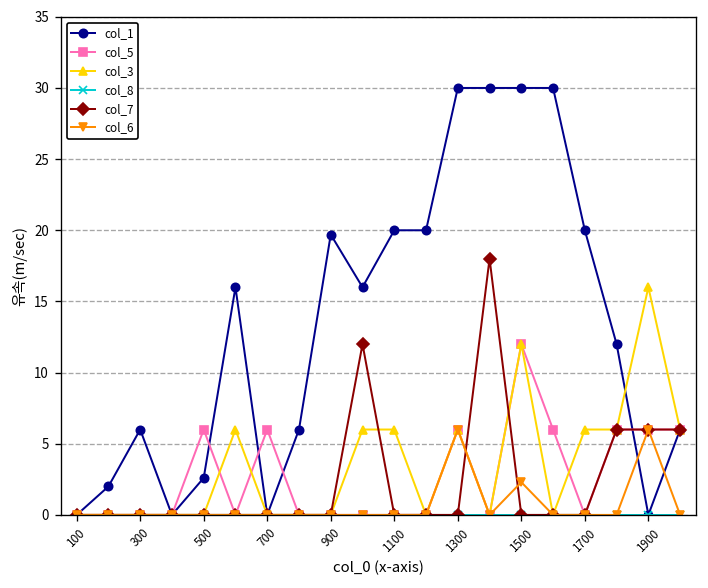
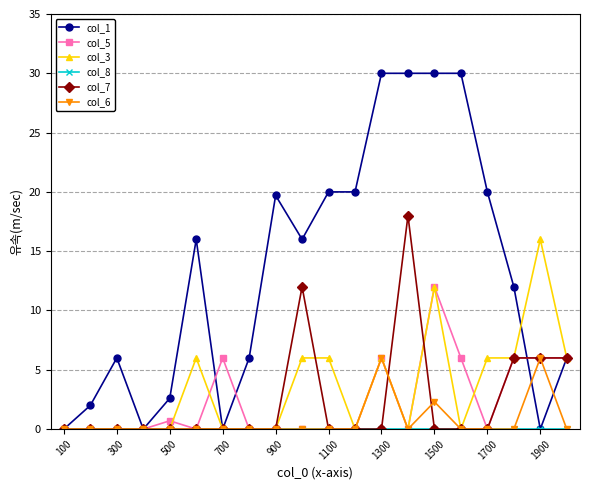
  {
    "col_1": {
      "300": 6.0,
      "500": 2.6,
      "900": 19.7,
      "1100": 20.0,
      "1300": 30.0,
      "1500": 30.0,
      "1700": 20.0
    },
    "col_5": {
-     "500": 6.0,
+     "500": 0.7,
      "700": 6.0
    },
    "col_3": {
      "1100": 6.0,
      "1700": 6.0,
      "1900": 16.0
    },
    "col_6": {
      "1500": 2.3
    }
  }
